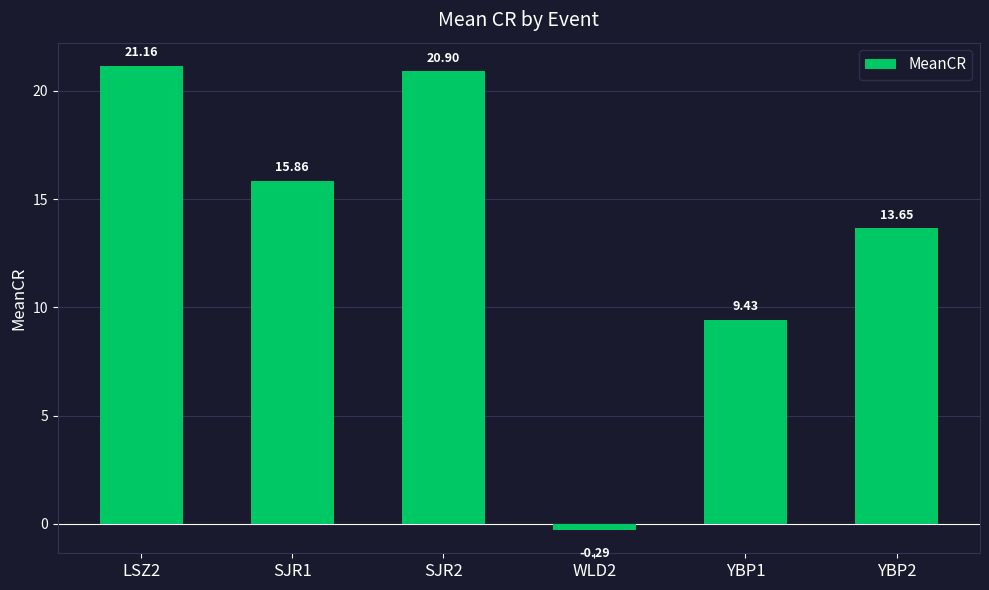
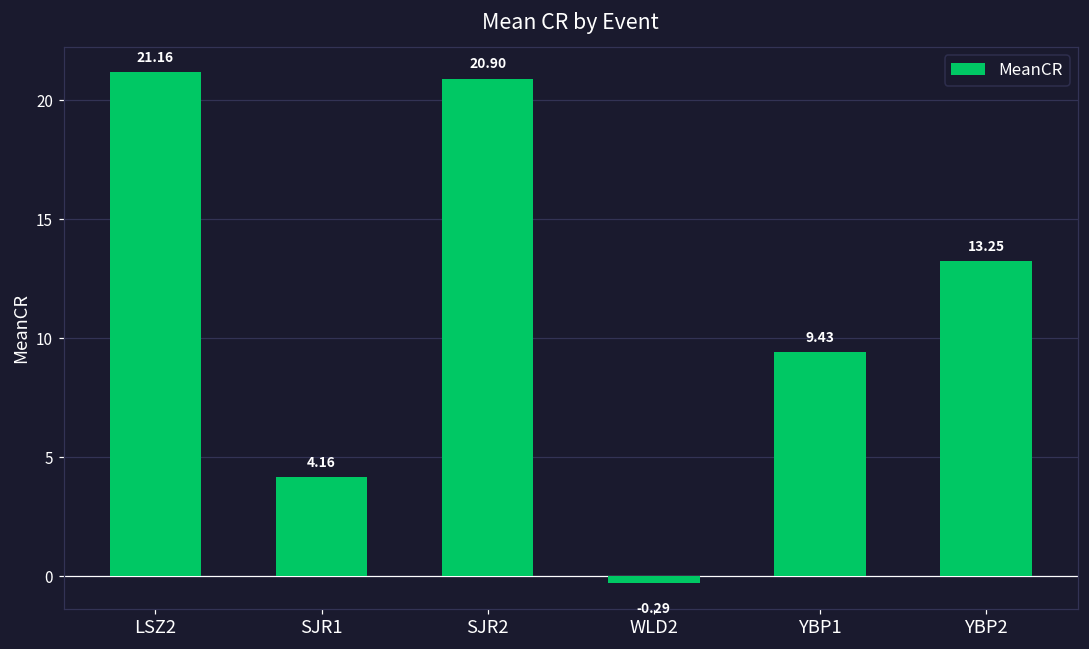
  {
    "LSZ2": 21.16,
-   "SJR1": 15.86,
+   "SJR1": 4.16,
    "SJR2": 20.90,
    "WLD2": -0.29,
    "YBP1": 9.43,
-   "YBP2": 13.65
+   "YBP2": 13.25
  }
